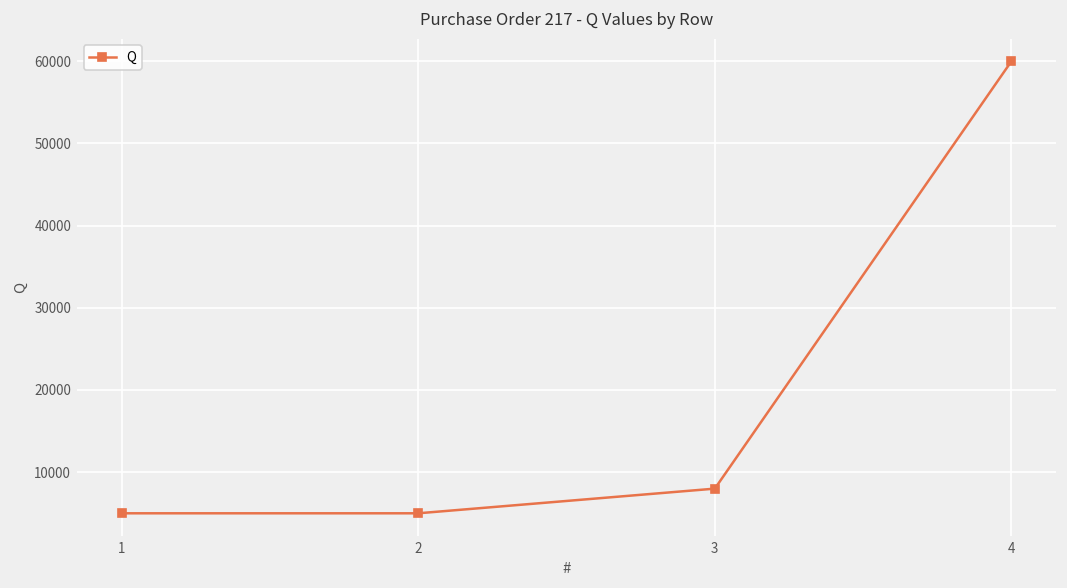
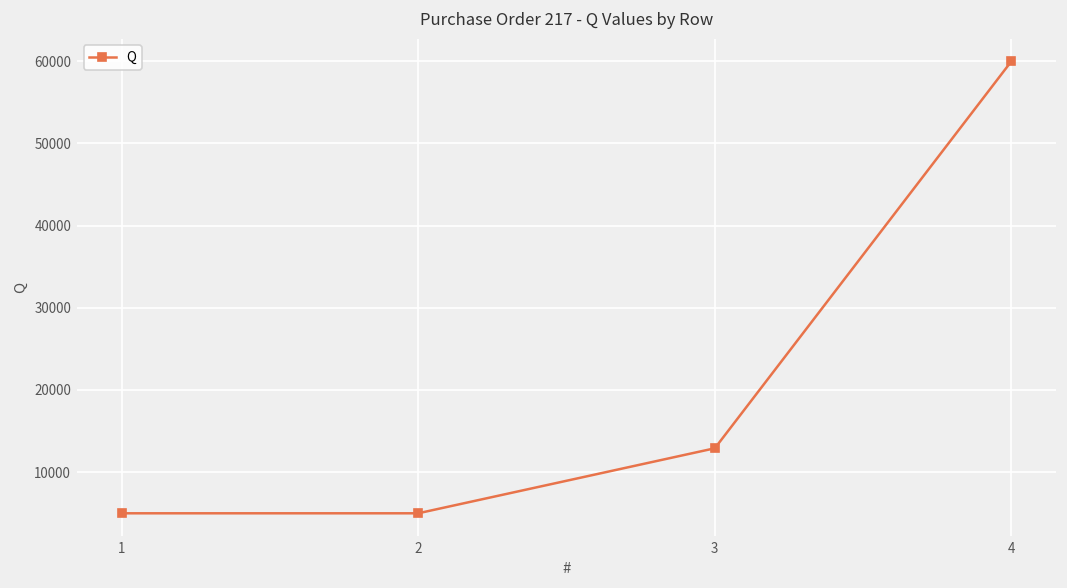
  {
    "1": 5000,
    "2": 5000,
-   "3": 8000,
+   "3": 13000,
    "4": 60000
  }
